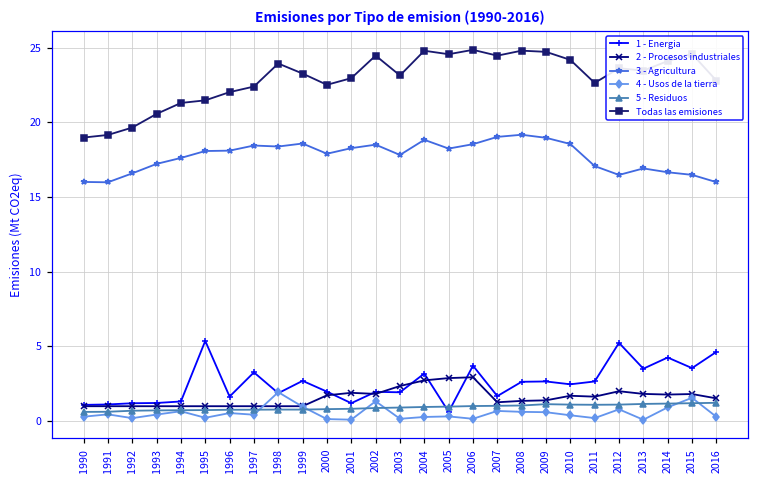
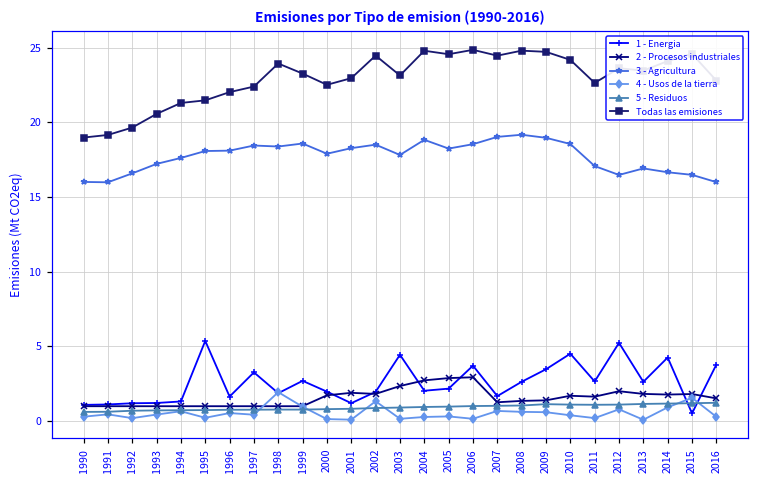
  {
    "1 - Energia": {
      "1992": 1.2,
      "1993": 1.2,
      "1994": 1.3,
      "1995": 5.4,
      "1996": 1.6,
      "1997": 3.3,
      "1999": 2.7,
      "2000": 2.0,
      "2001": 1.2,
-     "2003": 1.9,
-     "2004": 3.2,
-     "2005": 0.6,
+     "2003": 4.4,
+     "2004": 2.0,
+     "2005": 2.2,
      "2006": 3.7,
      "2007": 1.7,
      "2008": 2.6,
-     "2009": 2.6,
-     "2010": 2.5,
+     "2009": 3.5,
+     "2010": 4.5,
      "2011": 2.6,
      "2012": 5.2,
-     "2013": 3.5,
+     "2013": 2.6,
      "2014": 4.3,
-     "2015": 3.5,
-     "2016": 4.6
+     "2015": 0.5,
+     "2016": 3.8
    }
  }
